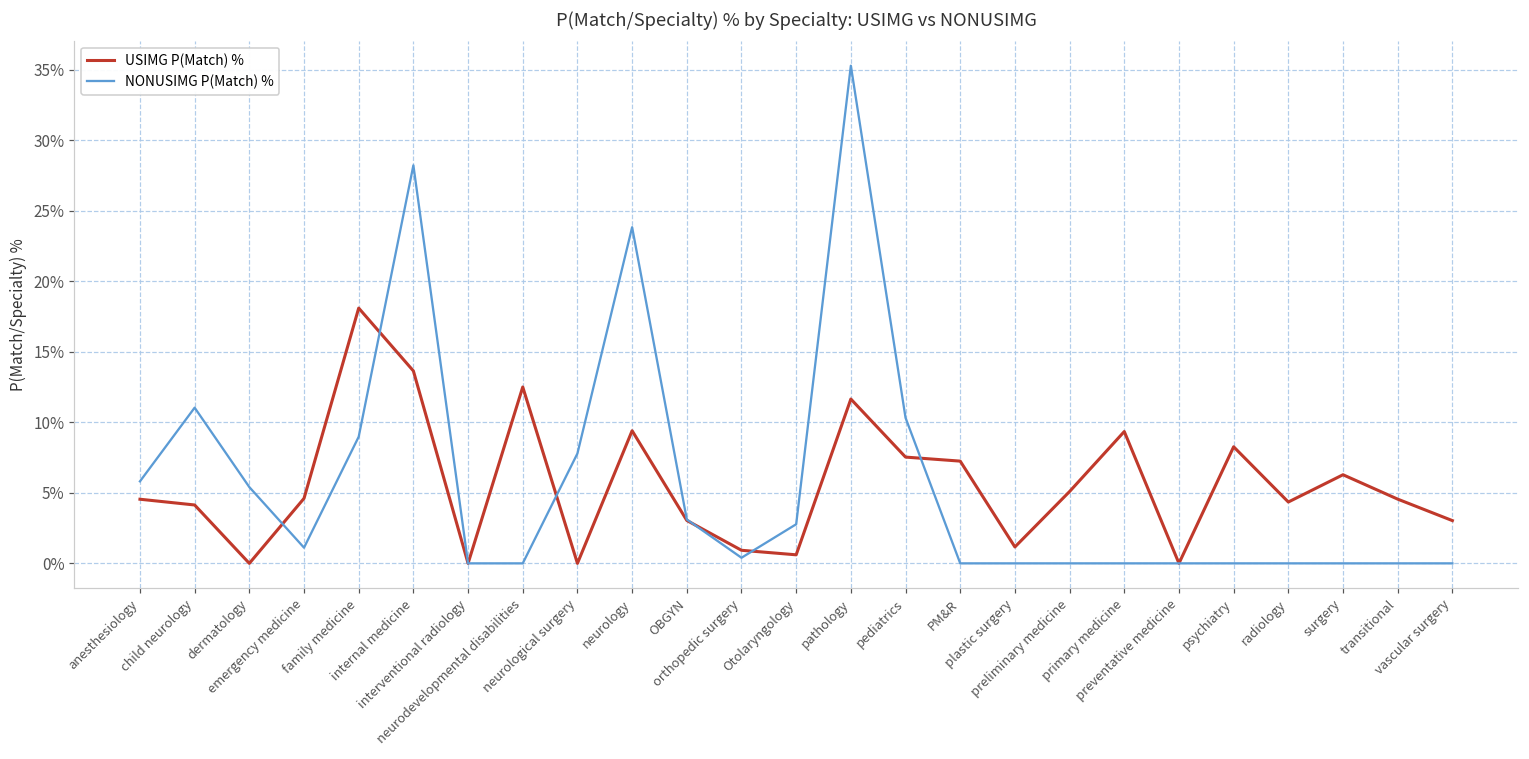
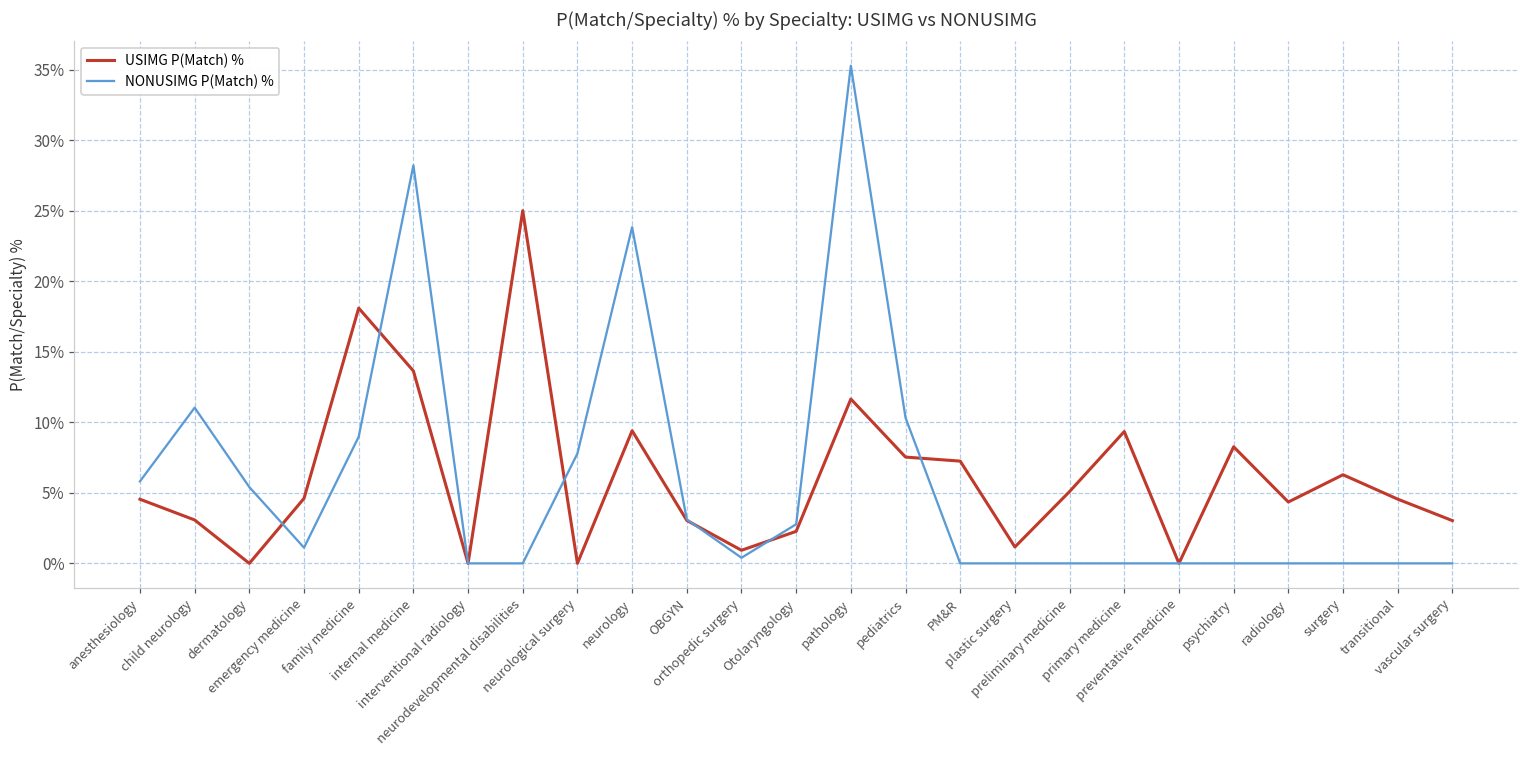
  {
    "USIMG P(Match) %": {
      "anesthesiology": "4.5%",
-     "child neurology": "4.1%",
+     "child neurology": "3.1%",
      "dermatology": "0.0%",
      "emergency medicine": "4.6%",
      "family medicine": "18.1%",
      "internal medicine": "13.6%",
-     "neurodevelopmental disabilities": "12.5%",
+     "neurodevelopmental disabilities": "25.0%",
      "neurological surgery": "0.0%",
      "neurology": "9.4%",
      "orthopedic surgery": "0.9%",
-     "Otolaryngology": "0.6%",
+     "Otolaryngology": "2.3%",
      "pathology": "11.6%",
      "pediatrics": "7.5%",
      "PM&R": "7.2%",
      "plastic surgery": "1.2%",
      "preliminary medicine": "5.1%",
      "primary medicine": "9.3%",
      "psychiatry": "8.3%",
      "radiology": "4.3%",
      "surgery": "6.3%",
      "transitional": "4.6%",
      "vascular surgery": "3.0%"
    },
    "NONUSIMG P(Match) %": {
      "anesthesiology": "5.8%",
      "child neurology": "11.0%",
      "dermatology": "5.4%",
      "emergency medicine": "1.1%",
      "family medicine": "9.0%",
      "internal medicine": "28.2%",
      "neurodevelopmental disabilities": "0.0%",
      "neurological surgery": "7.8%",
      "neurology": "23.8%",
      "orthopedic surgery": "0.4%",
      "Otolaryngology": "2.8%",
      "pathology": "35.3%",
      "pediatrics": "10.3%",
      "PM&R": "0.0%",
      "plastic surgery": "0.0%",
      "preliminary medicine": "0.0%",
      "primary medicine": "0.0%",
      "psychiatry": "0.0%",
      "radiology": "0.0%",
      "surgery": "0.0%",
      "transitional": "0.0%",
      "vascular surgery": "0.0%"
    }
  }
